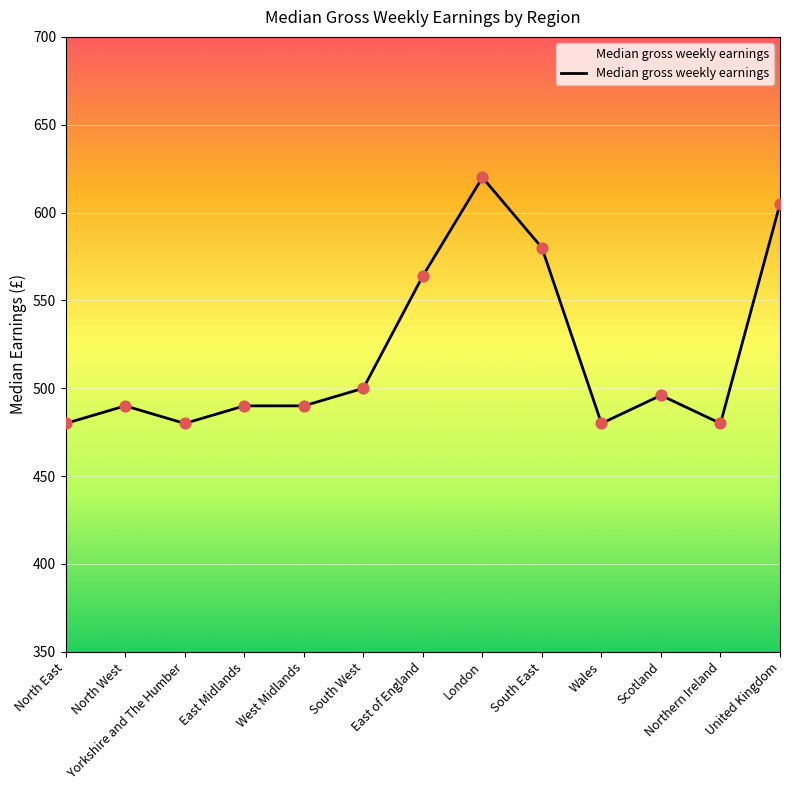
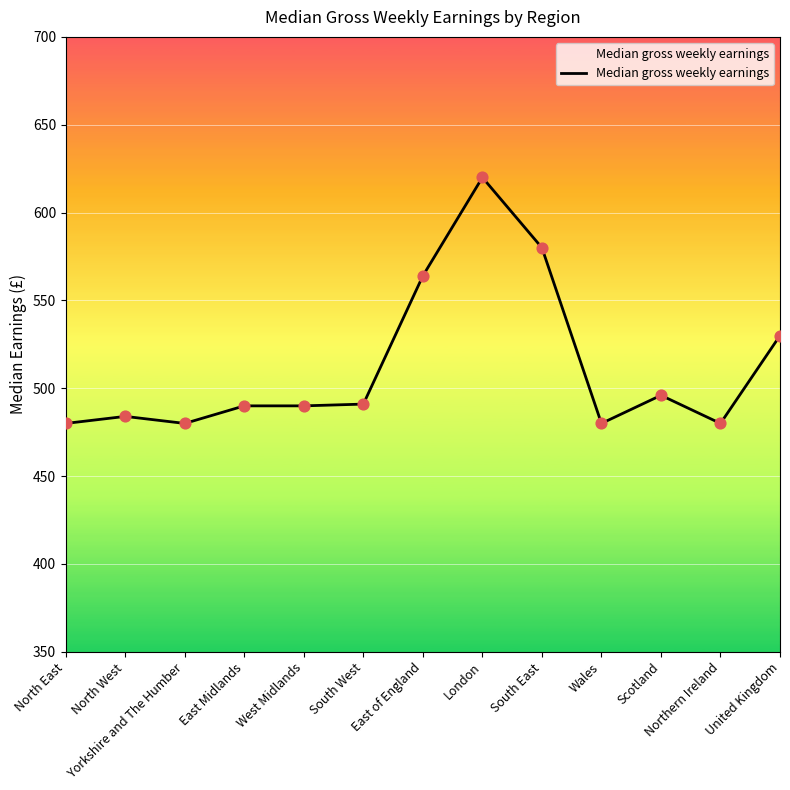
  {
    "North East": 480,
-   "North West": 490,
+   "North West": 484,
    "Yorkshire and The Humber": 480,
    "East Midlands": 490,
    "West Midlands": 490,
-   "South West": 500,
+   "South West": 491,
    "East of England": 564,
    "London": 620,
    "South East": 580,
    "Wales": 480,
    "Scotland": 496,
    "Northern Ireland": 480,
-   "United Kingdom": 605
+   "United Kingdom": 530
  }
